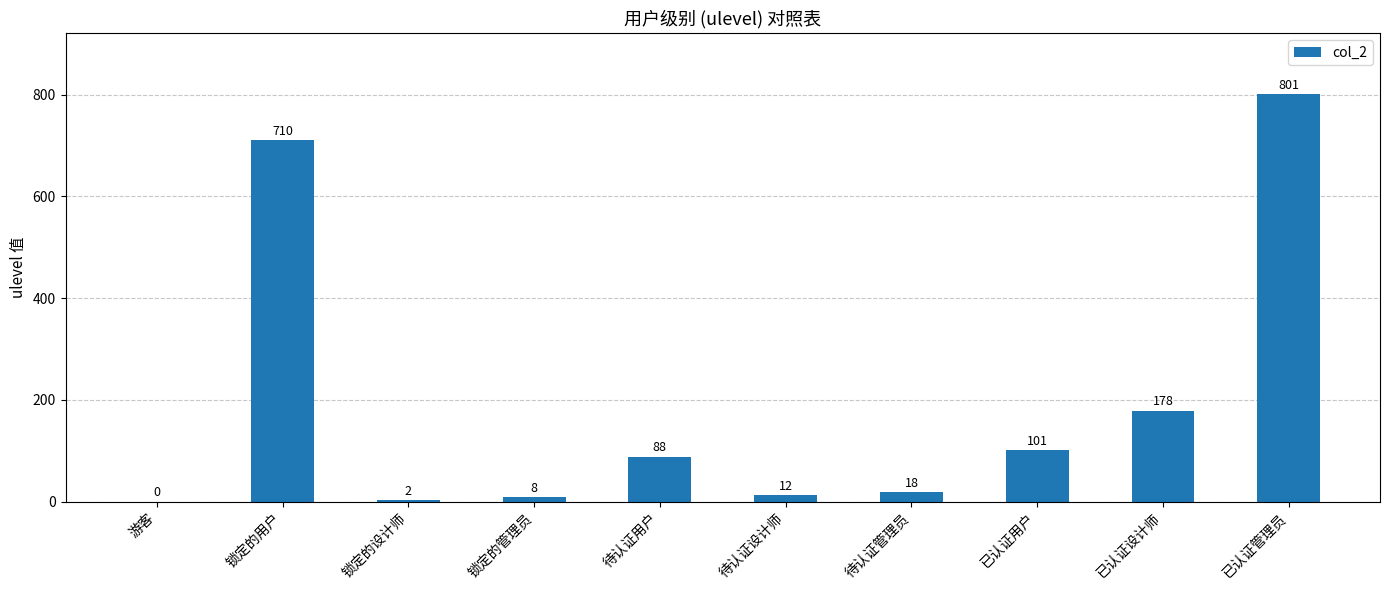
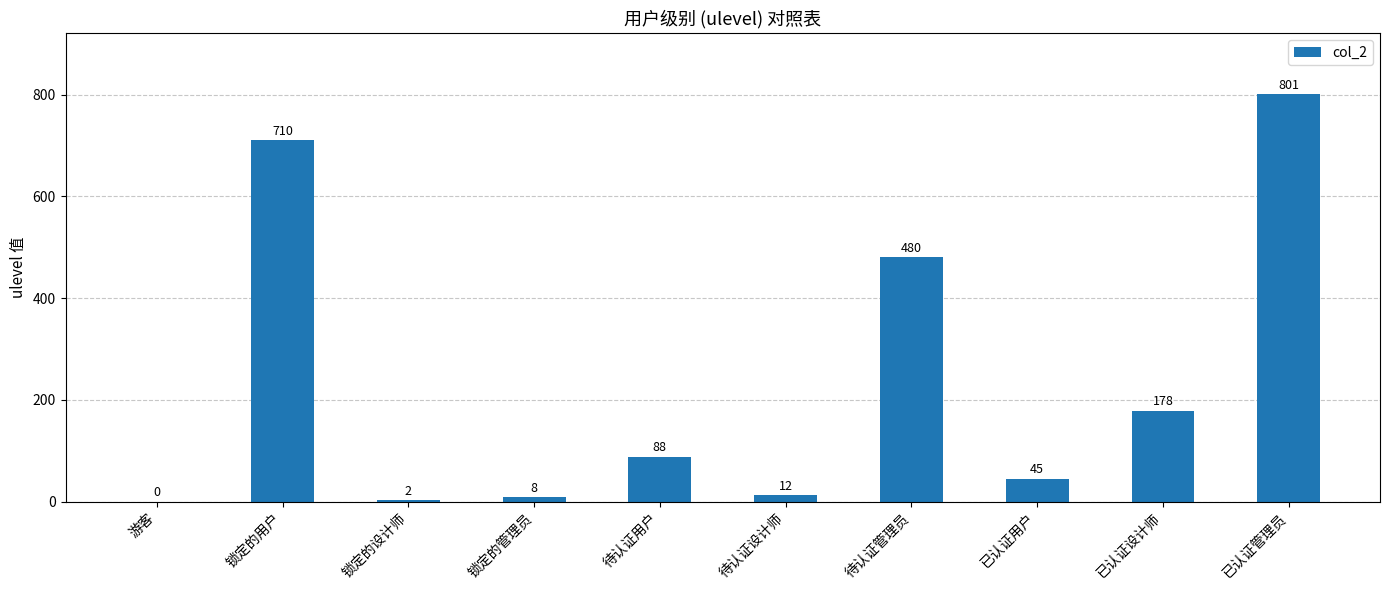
  {
    "游客": 0,
    "锁定的用户": 710,
    "锁定的设计师": 2,
    "锁定的管理员": 8,
    "待认证用户": 88,
    "待认证设计师": 12,
-   "待认证管理员": 18,
-   "已认证用户": 101,
+   "待认证管理员": 480,
+   "已认证用户": 45,
    "已认证设计师": 178,
    "已认证管理员": 801
  }
